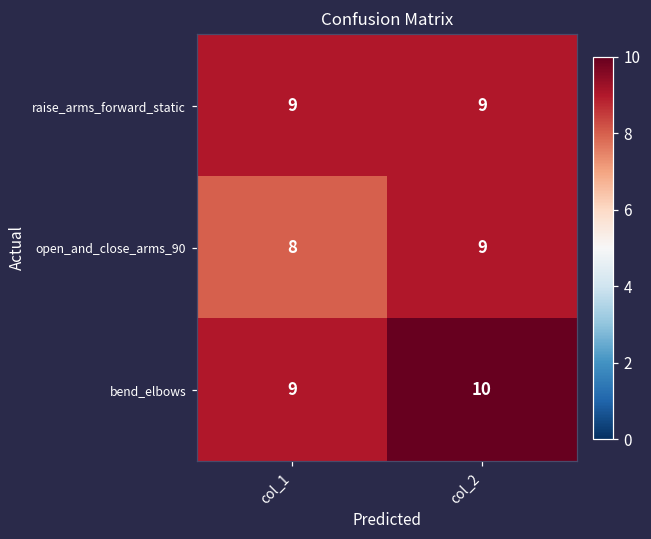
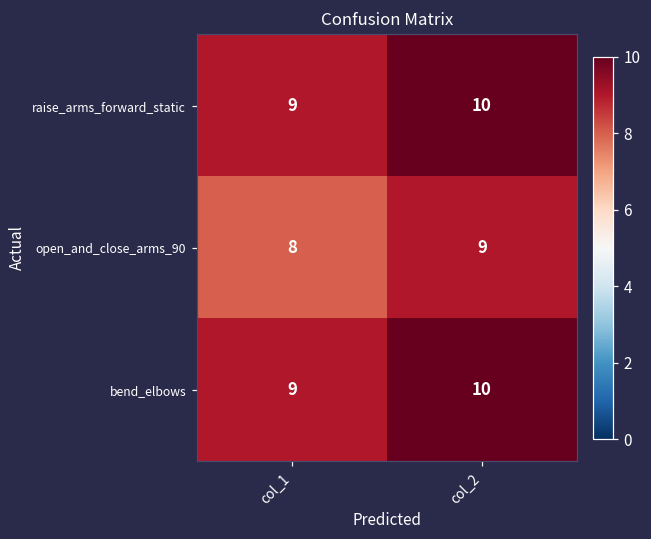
  {
    "raise_arms_forward_static": {
      "col_1": 9,
-     "col_2": 9
+     "col_2": 10
    },
    "open_and_close_arms_90": {
      "col_1": 8,
      "col_2": 9
    },
    "bend_elbows": {
      "col_1": 9,
      "col_2": 10
    }
  }
